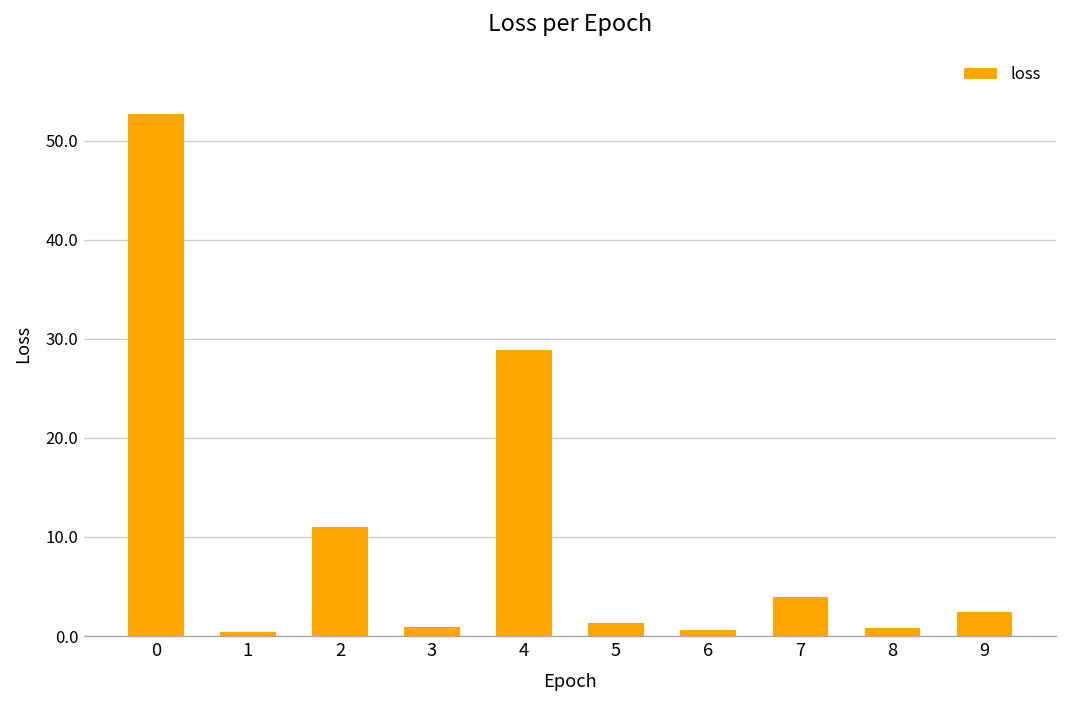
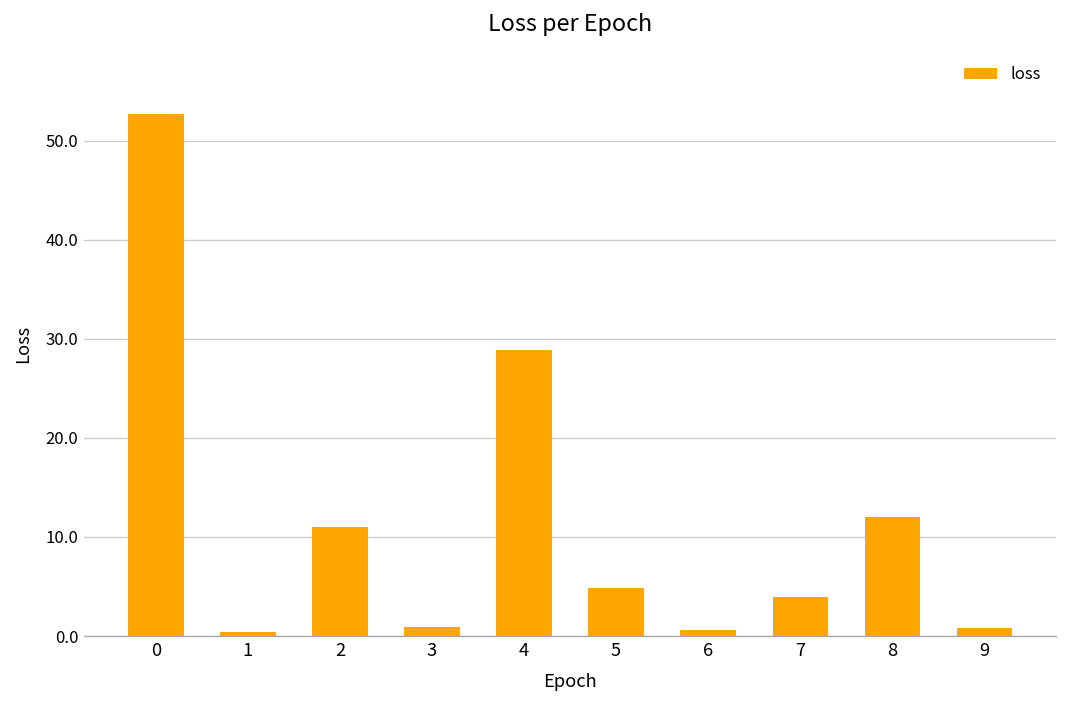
  {
    "0": 53,
    "1": 0,
    "2": 11,
    "3": 1,
    "4": 29,
-   "5": 1,
+   "5": 5,
    "6": 1,
    "7": 4,
-   "8": 1,
-   "9": 2
+   "8": 12,
+   "9": 1
  }
